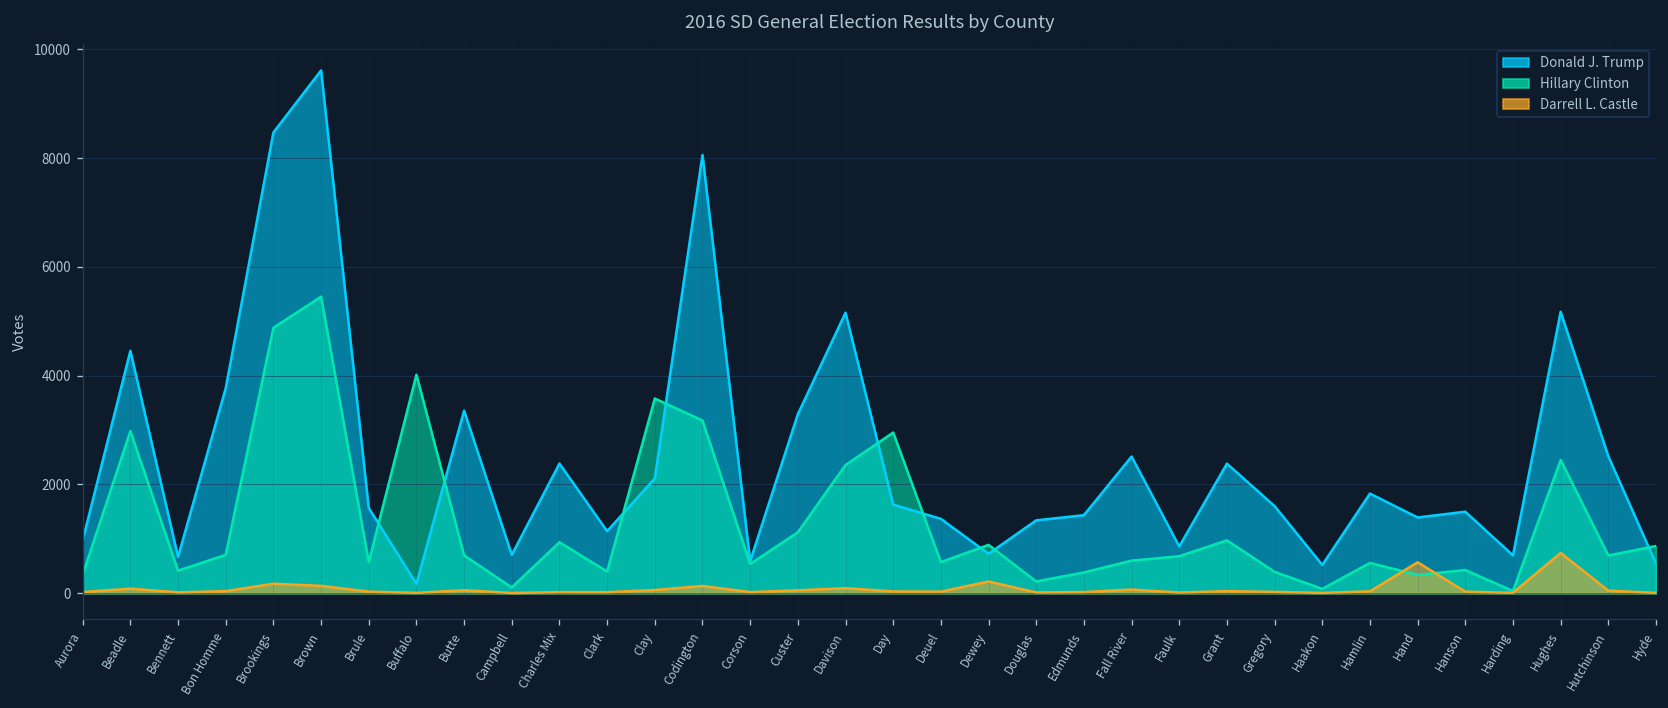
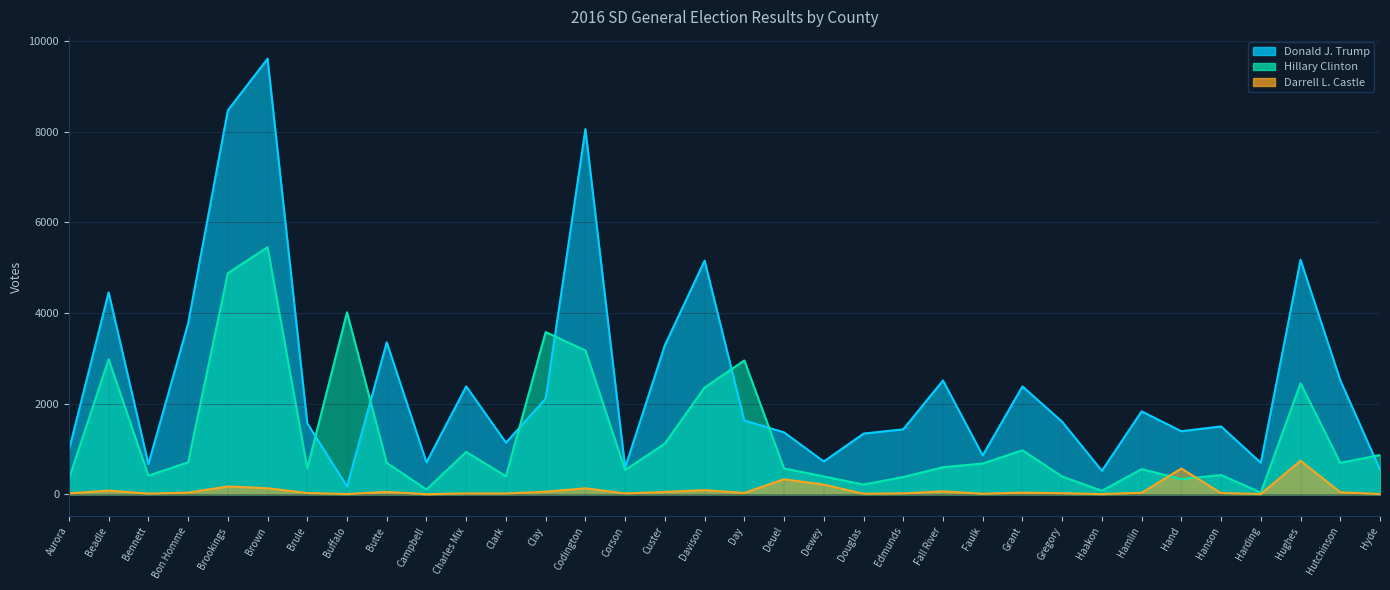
  {
    "Donald J. Trump": {
      "Aurora": 1000,
      "Beadle": 4500,
      "Bennett": 700,
      "Bon Homme": 3800,
      "Brookings": 8500,
      "Brown": 9600,
      "Brule": 1600,
      "Buffalo": 200,
      "Butte": 3400,
      "Campbell": 700,
      "Charles Mix": 2400,
      "Clark": 1100,
      "Clay": 2100,
      "Codington": 8100,
      "Custer": 3300,
      "Davison": 5200,
      "Day": 1600,
      "Deuel": 1400,
      "Dewey": 700,
      "Douglas": 1300,
      "Edmunds": 1400,
      "Fall River": 2500,
      "Faulk": 900,
      "Grant": 2400,
      "Gregory": 1600,
      "Haakon": 500,
      "Hamlin": 1800,
      "Hand": 1400,
      "Hanson": 1500,
      "Harding": 700,
      "Hughes": 5200,
      "Hutchinson": 2500,
      "Hyde": 500
    },
    "Hillary Clinton": {
      "Aurora": 300,
      "Beadle": 3000,
      "Bennett": 400,
      "Bon Homme": 700,
      "Brookings": 4900,
      "Brown": 5500,
      "Brule": 600,
      "Buffalo": 4000,
      "Butte": 700,
      "Campbell": 100,
      "Charles Mix": 900,
      "Clark": 400,
      "Clay": 3600,
      "Codington": 3200,
      "Custer": 1100,
      "Davison": 2400,
      "Day": 3000,
      "Deuel": 600,
-     "Dewey": 900,
+     "Dewey": 400,
      "Douglas": 200,
      "Edmunds": 400,
      "Fall River": 600,
      "Faulk": 700,
      "Grant": 1000,
      "Gregory": 400,
      "Haakon": 100,
      "Hamlin": 600,
      "Hand": 300,
      "Hanson": 400,
      "Hughes": 2400,
      "Hutchinson": 700,
      "Hyde": 900
    },
    "Darrell L. Castle": {
      "Aurora": 0,
      "Beadle": 100,
      "Bennett": 0,
      "Bon Homme": 0,
      "Brookings": 200,
      "Brown": 100,
      "Brule": 0,
      "Buffalo": 0,
      "Butte": 100,
      "Campbell": 0,
      "Charles Mix": 0,
      "Clark": 0,
      "Clay": 100,
      "Codington": 100,
      "Corson": 0,
      "Custer": 100,
      "Davison": 100,
      "Day": 0,
-     "Deuel": 0,
+     "Deuel": 300,
      "Dewey": 200,
      "Douglas": 0,
      "Edmunds": 0,
      "Fall River": 100,
      "Faulk": 0,
      "Grant": 0,
      "Gregory": 0,
      "Haakon": 0,
      "Hamlin": 0,
      "Hand": 600,
      "Hanson": 0,
      "Hughes": 700,
      "Hutchinson": 0,
      "Hyde": 0
    }
  }
